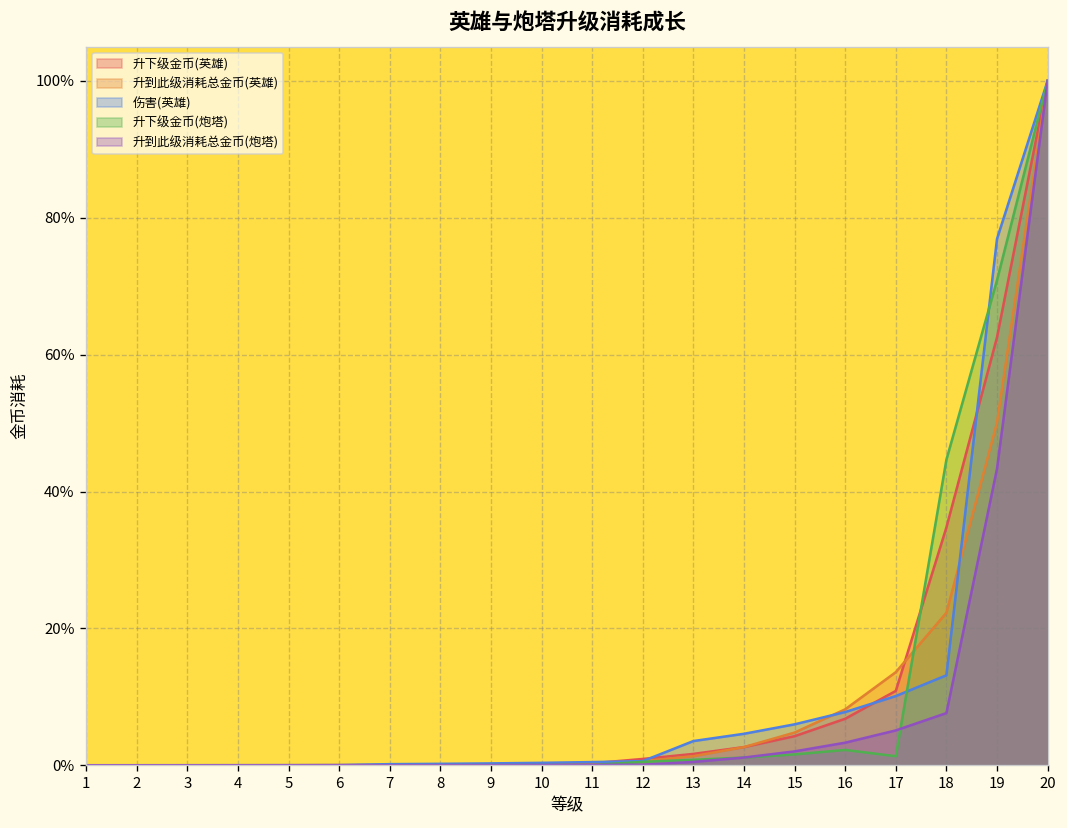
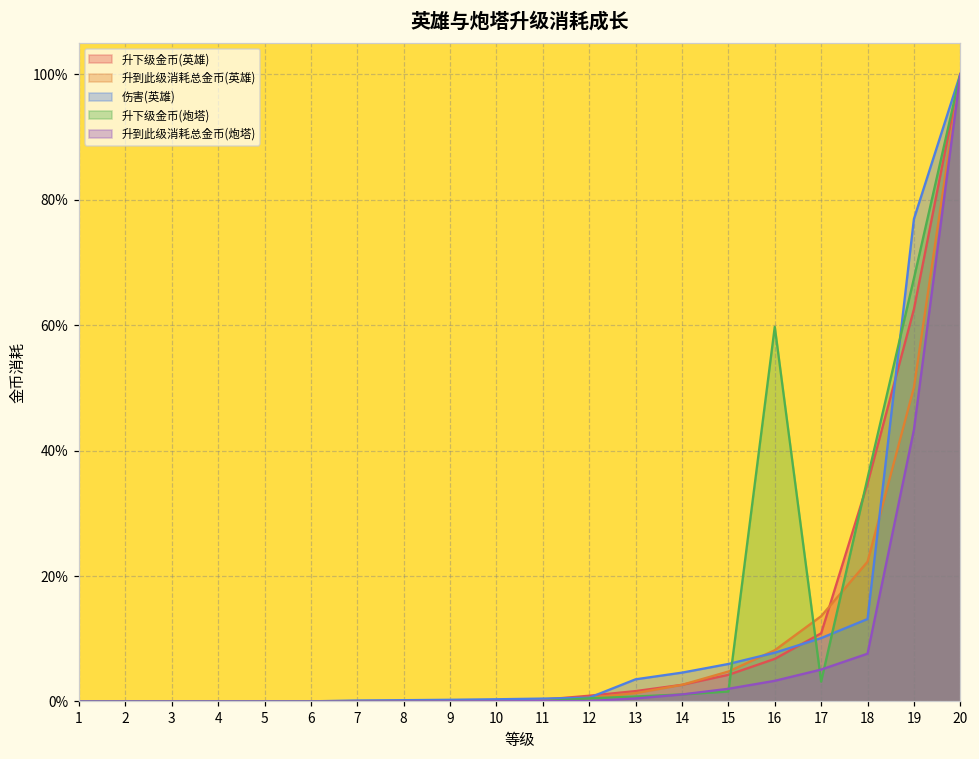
  {
    "升下级金币(炮塔)": {
-     "16": "2%",
-     "17": "1%",
-     "18": "45%",
-     "19": "71%"
+     "16": "60%",
+     "17": "3%",
+     "18": "36%",
+     "19": "67%"
    }
  }
